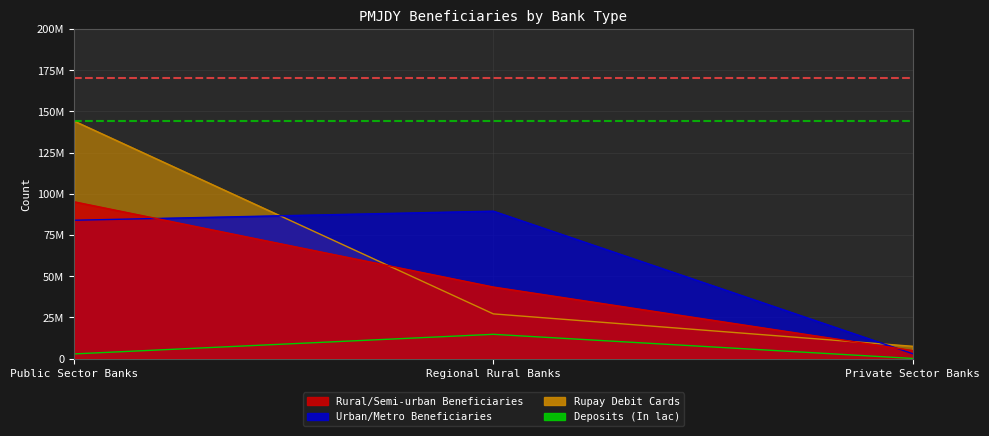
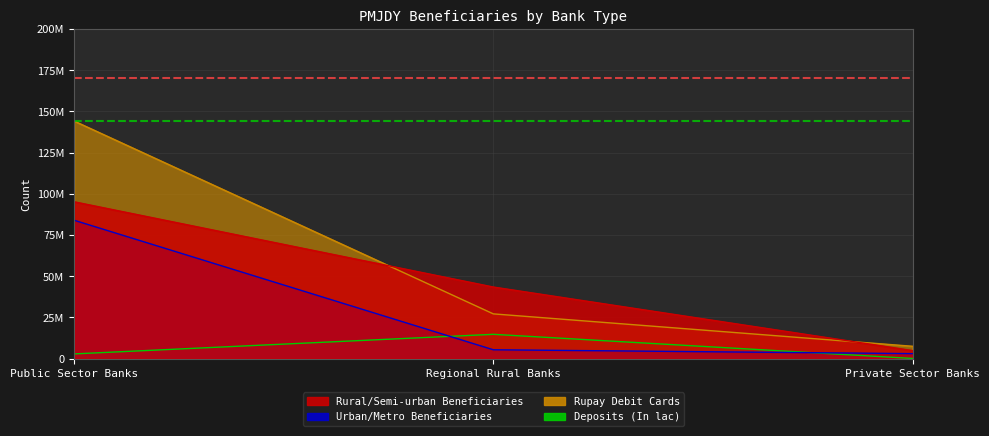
  {
    "Deposits (In lac)": {
      "Public Sector Banks": 3000000,
      "Regional Rural Banks": 15000000,
      "Private Sector Banks": 0
    },
    "Rupay Debit Cards": {
      "Public Sector Banks": 144000000,
      "Regional Rural Banks": 27000000,
      "Private Sector Banks": 8000000
    },
    "Urban/Metro Beneficiaries": {
      "Public Sector Banks": 84000000,
-     "Regional Rural Banks": 90000000,
+     "Regional Rural Banks": 5000000,
      "Private Sector Banks": 3000000
    },
    "Rural/Semi-urban Beneficiaries": {
      "Public Sector Banks": 95000000,
      "Regional Rural Banks": 43000000,
      "Private Sector Banks": 5000000
    }
  }
